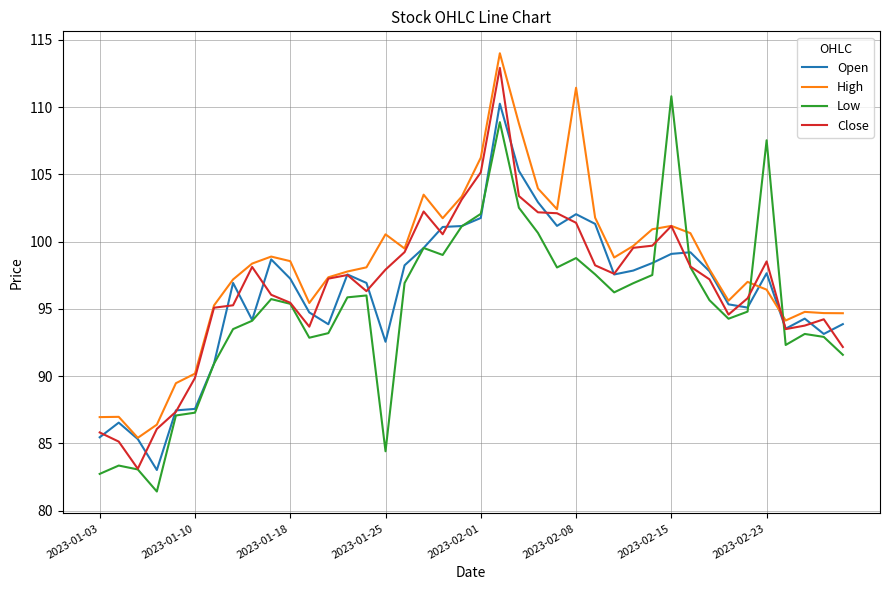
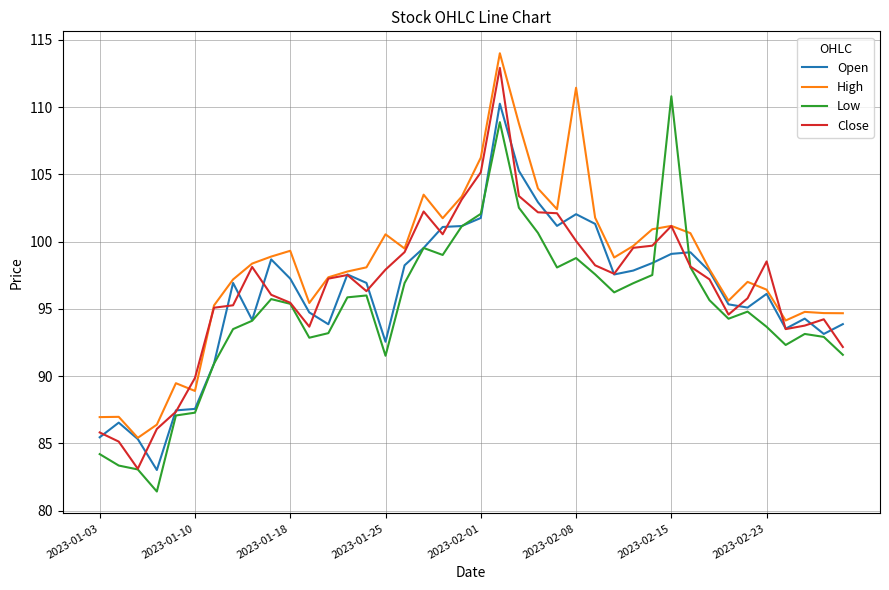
  {
    "Open": {
      "2023-01-03": 85.5,
      "2023-01-10": 87.6,
      "2023-01-18": 97.3,
      "2023-01-25": 92.6,
      "2023-02-01": 101.8,
      "2023-02-08": 102.0,
      "2023-02-15": 99.1,
-     "2023-02-23": 97.7
+     "2023-02-23": 96.1
    },
    "High": {
      "2023-01-03": 87.0,
-     "2023-01-10": 90.2,
-     "2023-01-18": 98.6,
+     "2023-01-10": 88.9,
+     "2023-01-18": 99.3,
      "2023-01-25": 100.5,
      "2023-02-01": 106.2,
      "2023-02-08": 111.4,
      "2023-02-23": 96.4
    },
    "Low": {
-     "2023-01-03": 82.7,
+     "2023-01-03": 84.2,
      "2023-01-10": 87.3,
-     "2023-01-25": 84.4,
+     "2023-01-25": 91.5,
      "2023-02-01": 102.1,
      "2023-02-08": 98.8,
      "2023-02-15": 110.8,
-     "2023-02-23": 107.5
+     "2023-02-23": 93.7
    },
    "Close": {
      "2023-01-03": 85.8,
      "2023-01-10": 89.9,
      "2023-01-25": 97.9,
      "2023-02-01": 105.2,
-     "2023-02-08": 101.4,
+     "2023-02-08": 100.1,
      "2023-02-23": 98.5
    }
  }
